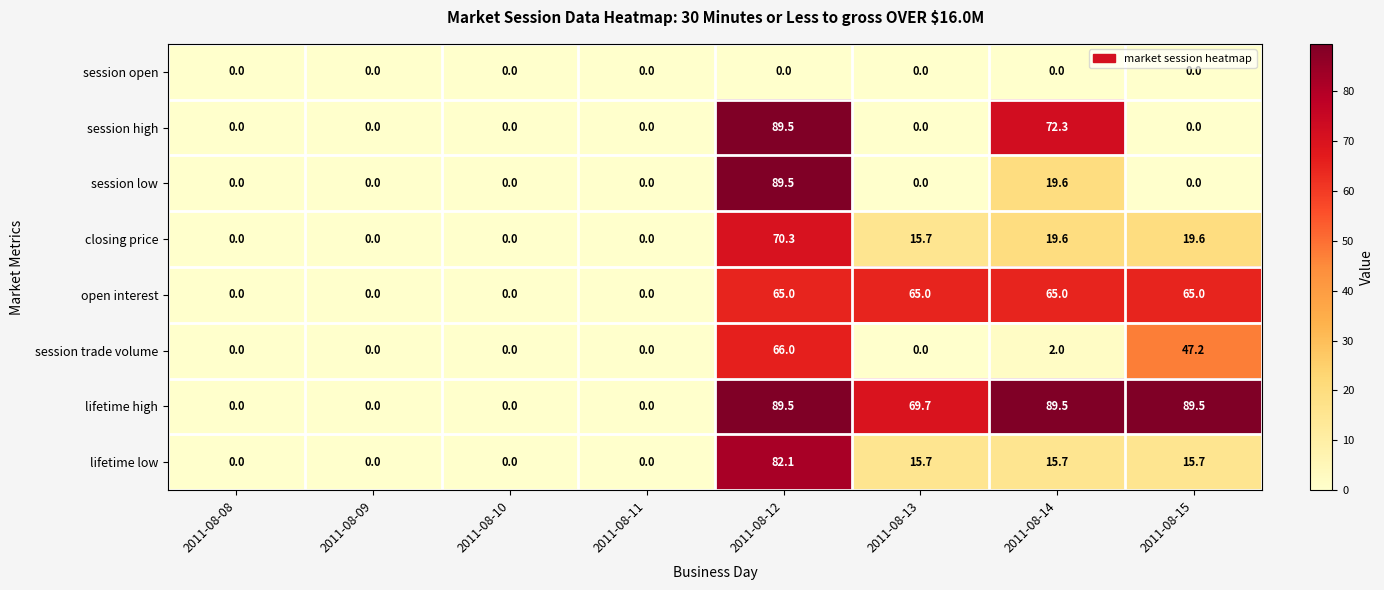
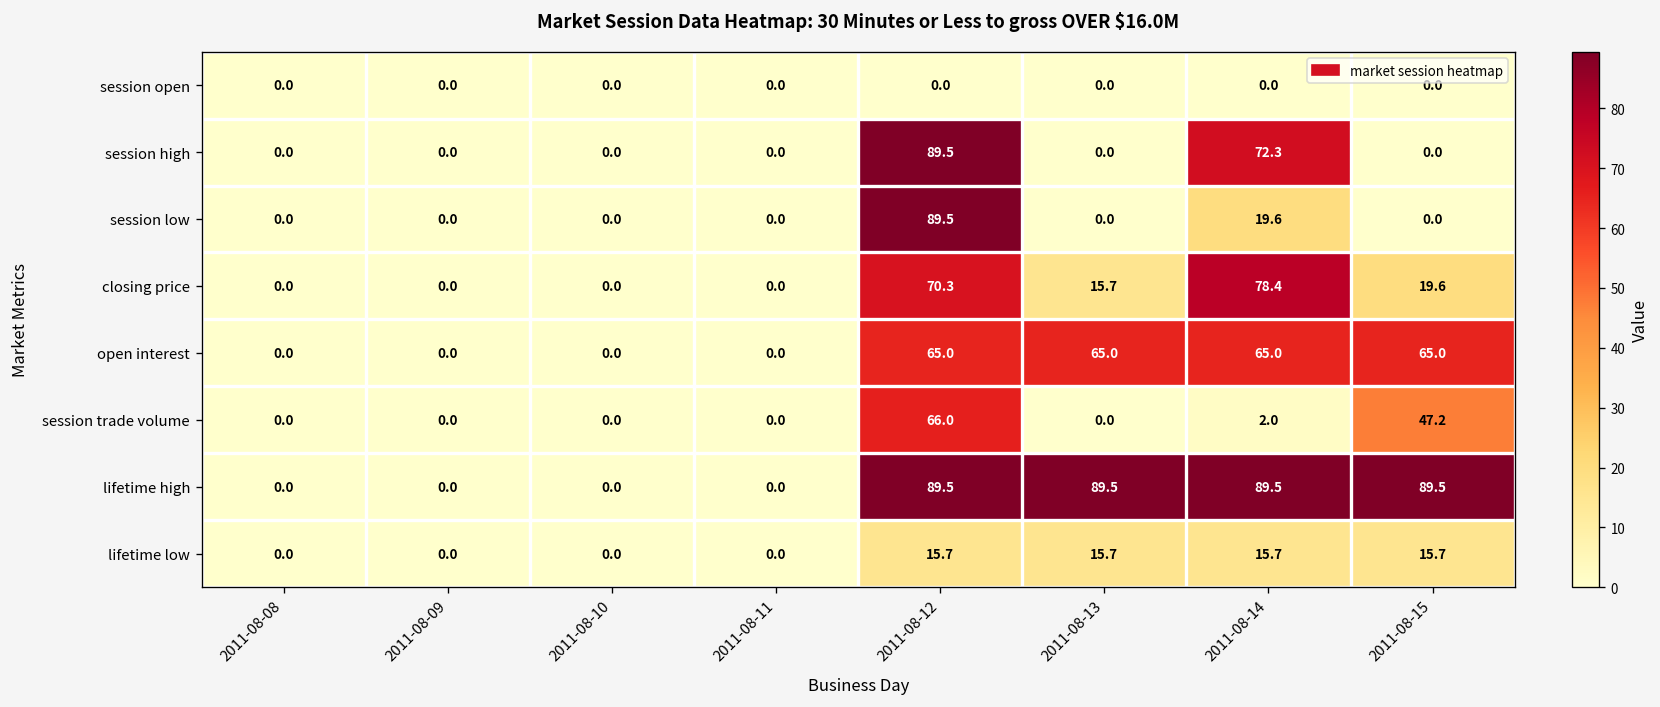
  {
    "session open": {
      "2011-08-08": 0.0,
      "2011-08-09": 0.0,
      "2011-08-10": 0.0,
      "2011-08-11": 0.0,
      "2011-08-12": 0.0,
      "2011-08-13": 0.0,
      "2011-08-14": 0.0
    },
    "session high": {
      "2011-08-08": 0.0,
      "2011-08-09": 0.0,
      "2011-08-10": 0.0,
      "2011-08-11": 0.0,
      "2011-08-12": 89.5,
      "2011-08-13": 0.0,
      "2011-08-14": 72.3,
      "2011-08-15": 0.0
    },
    "session low": {
      "2011-08-08": 0.0,
      "2011-08-09": 0.0,
      "2011-08-10": 0.0,
      "2011-08-11": 0.0,
      "2011-08-12": 89.5,
      "2011-08-13": 0.0,
      "2011-08-14": 19.6,
      "2011-08-15": 0.0
    },
    "closing price": {
      "2011-08-08": 0.0,
      "2011-08-09": 0.0,
      "2011-08-10": 0.0,
      "2011-08-11": 0.0,
      "2011-08-12": 70.3,
      "2011-08-13": 15.7,
-     "2011-08-14": 19.6,
+     "2011-08-14": 78.4,
      "2011-08-15": 19.6
    },
    "open interest": {
      "2011-08-08": 0.0,
      "2011-08-09": 0.0,
      "2011-08-10": 0.0,
      "2011-08-11": 0.0,
      "2011-08-12": 65.0,
      "2011-08-13": 65.0,
      "2011-08-14": 65.0,
      "2011-08-15": 65.0
    },
    "session trade volume": {
      "2011-08-08": 0.0,
      "2011-08-09": 0.0,
      "2011-08-10": 0.0,
      "2011-08-11": 0.0,
      "2011-08-12": 66.0,
      "2011-08-13": 0.0,
      "2011-08-14": 2.0,
      "2011-08-15": 47.2
    },
    "lifetime high": {
      "2011-08-08": 0.0,
      "2011-08-09": 0.0,
      "2011-08-10": 0.0,
      "2011-08-11": 0.0,
      "2011-08-12": 89.5,
-     "2011-08-13": 69.7,
+     "2011-08-13": 89.5,
      "2011-08-14": 89.5,
      "2011-08-15": 89.5
    },
    "lifetime low": {
      "2011-08-08": 0.0,
      "2011-08-09": 0.0,
      "2011-08-10": 0.0,
      "2011-08-11": 0.0,
-     "2011-08-12": 82.1,
+     "2011-08-12": 15.7,
      "2011-08-13": 15.7,
      "2011-08-14": 15.7,
      "2011-08-15": 15.7
    }
  }
